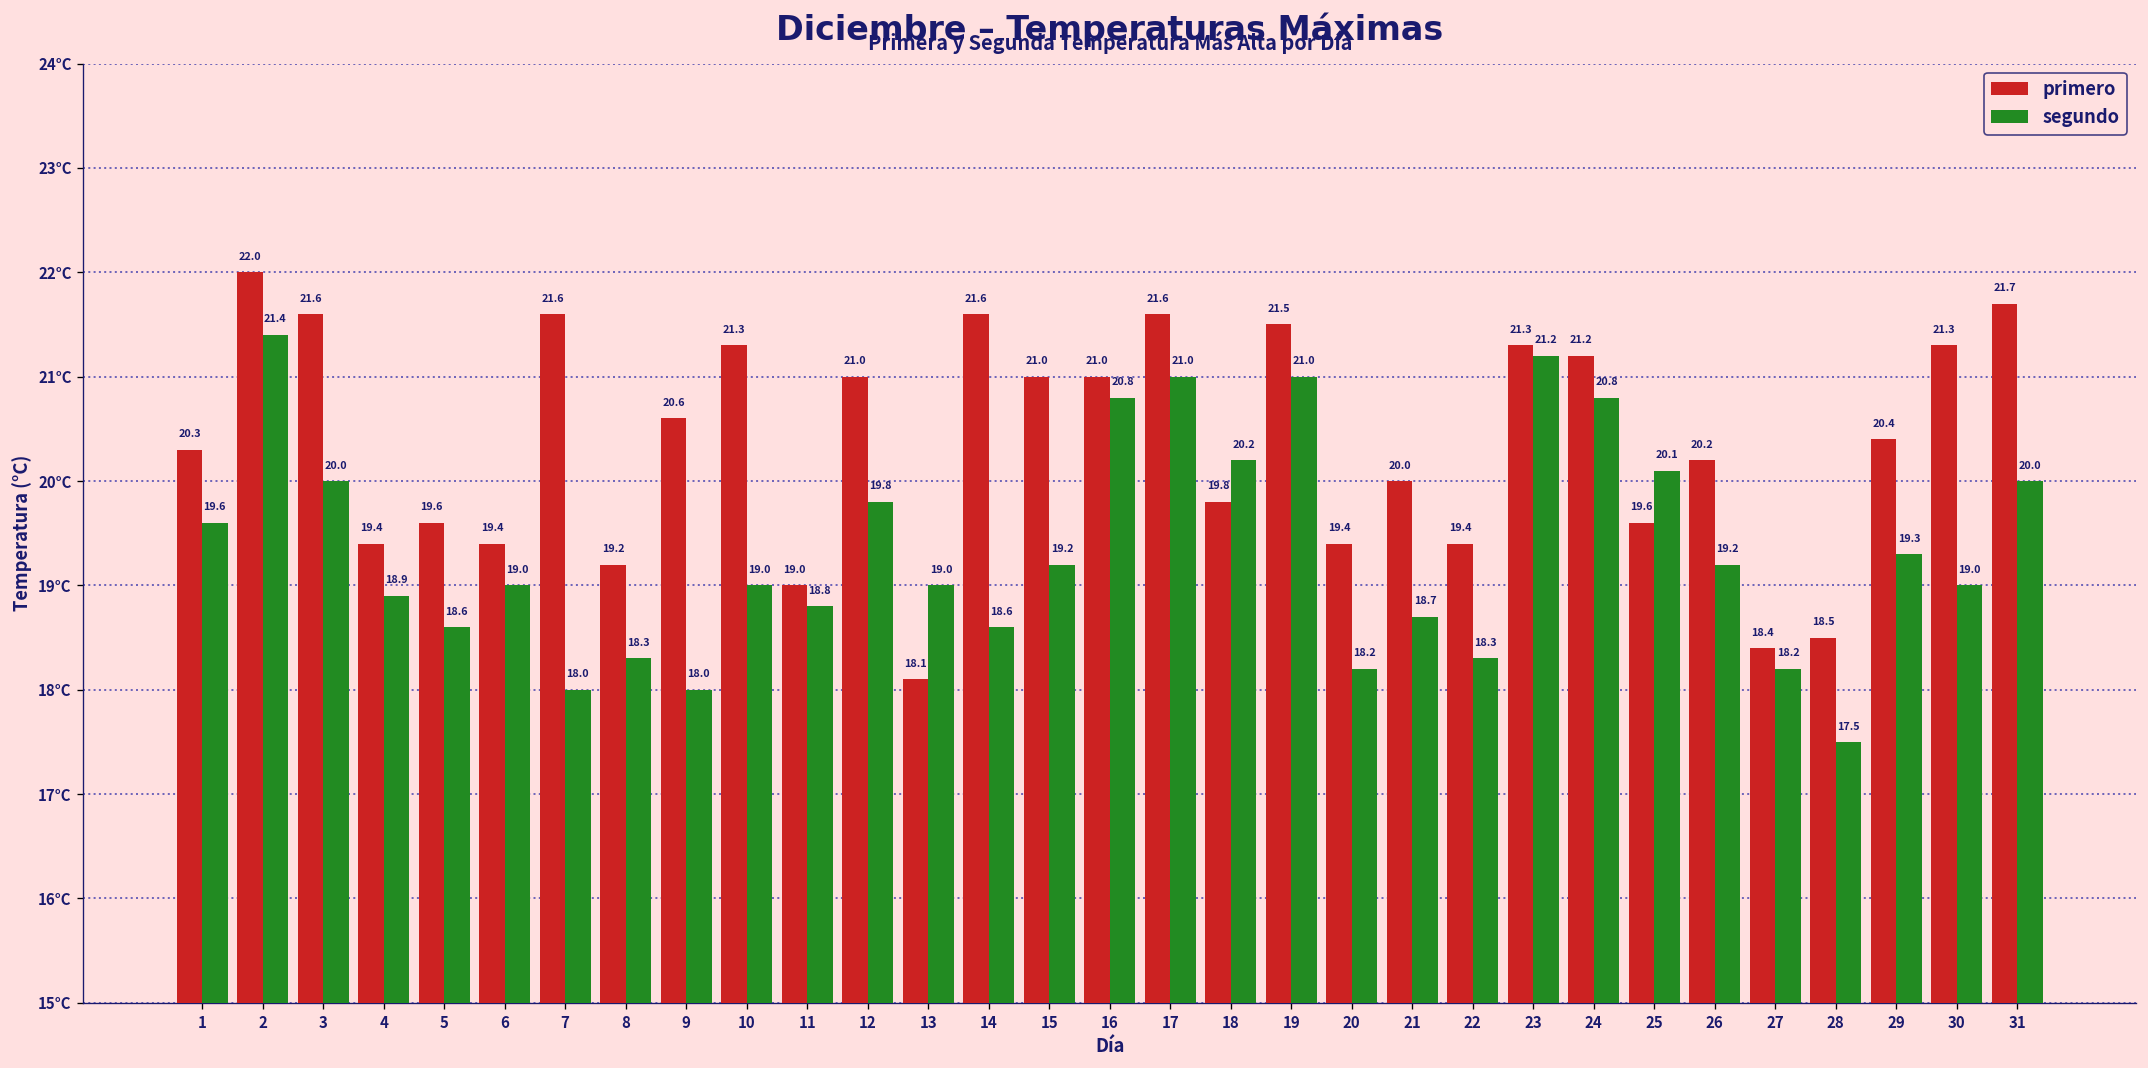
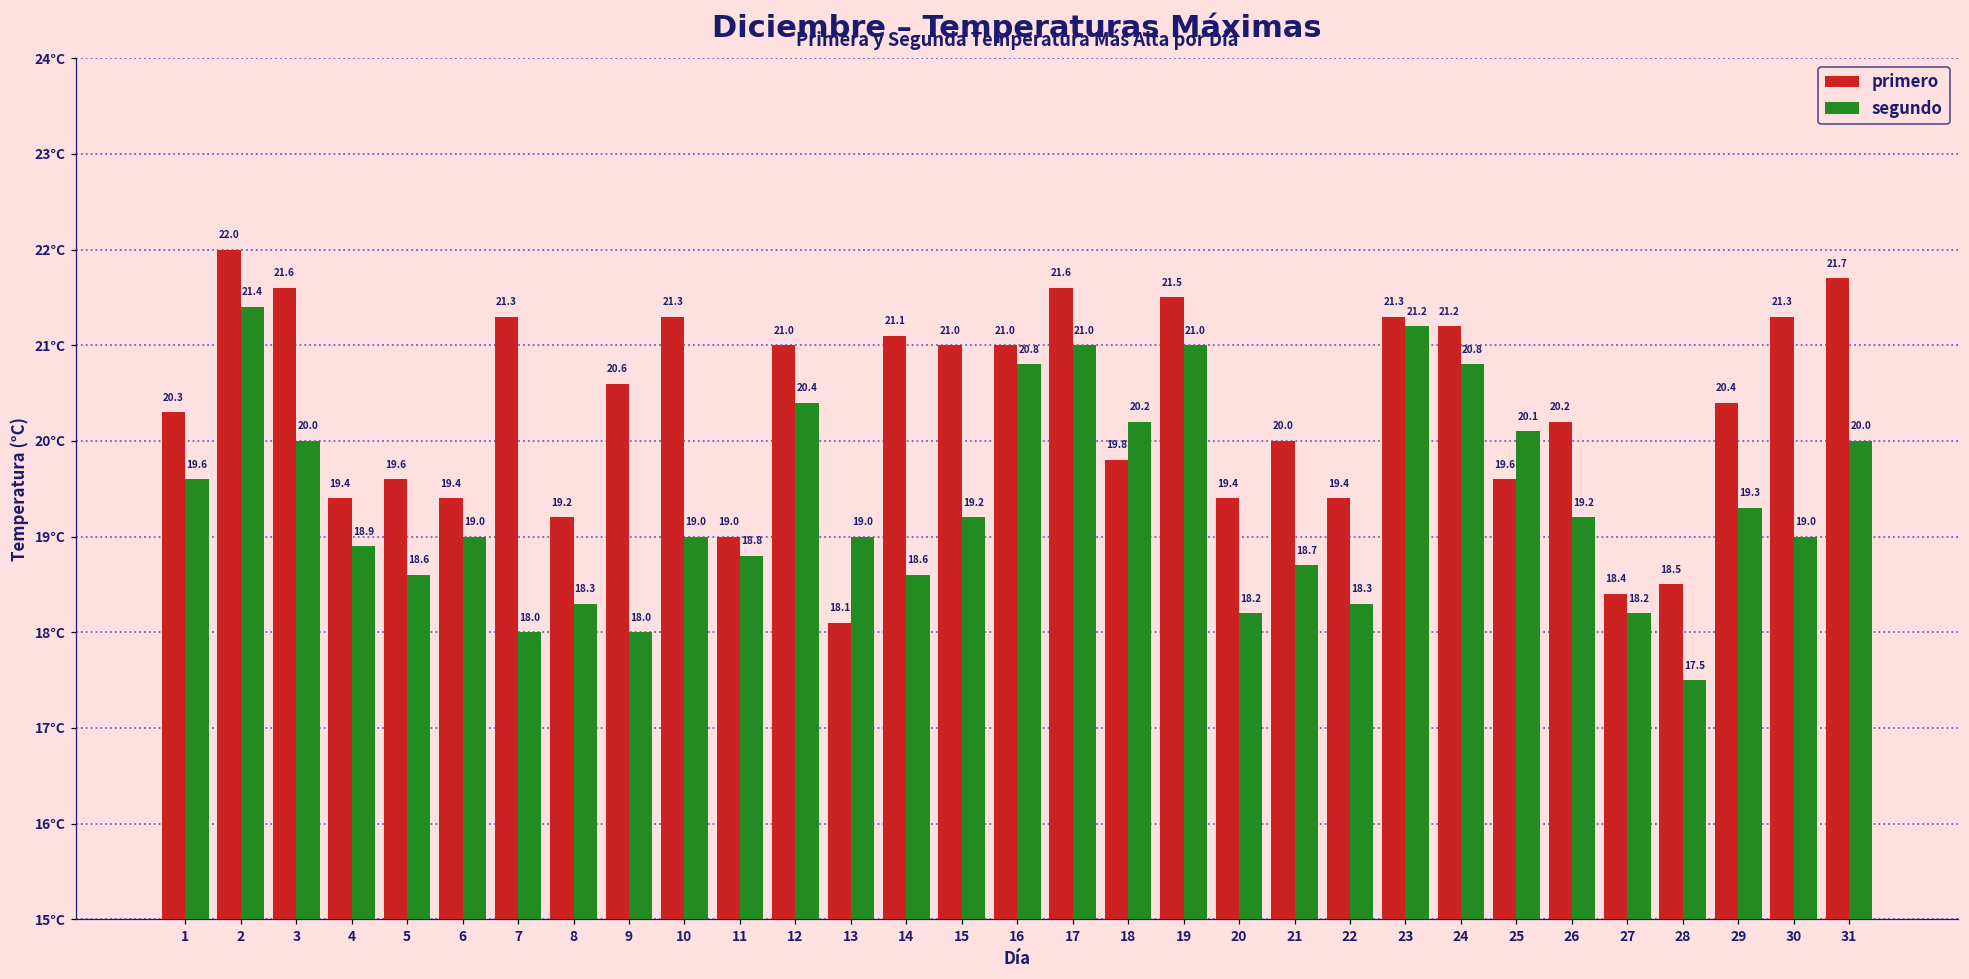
  {
    "primero": {
      "1": 20.3,
      "2": 22.0,
      "3": 21.6,
      "4": 19.4,
      "5": 19.6,
      "6": 19.4,
-     "7": 21.6,
+     "7": 21.3,
      "8": 19.2,
      "9": 20.6,
      "10": 21.3,
      "11": 19.0,
      "12": 21.0,
      "13": 18.1,
-     "14": 21.6,
+     "14": 21.1,
      "15": 21.0,
      "16": 21.0,
      "17": 21.6,
      "18": 19.8,
      "19": 21.5,
      "20": 19.4,
      "21": 20.0,
      "22": 19.4,
      "23": 21.3,
      "24": 21.2,
      "25": 19.6,
      "26": 20.2,
      "27": 18.4,
      "28": 18.5,
      "29": 20.4,
      "30": 21.3,
      "31": 21.7
    },
    "segundo": {
      "1": 19.6,
      "2": 21.4,
      "3": 20.0,
      "4": 18.9,
      "5": 18.6,
      "6": 19.0,
      "7": 18.0,
      "8": 18.3,
      "9": 18.0,
      "10": 19.0,
      "11": 18.8,
-     "12": 19.8,
+     "12": 20.4,
      "13": 19.0,
      "14": 18.6,
      "15": 19.2,
      "16": 20.8,
      "17": 21.0,
      "18": 20.2,
      "19": 21.0,
      "20": 18.2,
      "21": 18.7,
      "22": 18.3,
      "23": 21.2,
      "24": 20.8,
      "25": 20.1,
      "26": 19.2,
      "27": 18.2,
      "28": 17.5,
      "29": 19.3,
      "30": 19.0,
      "31": 20.0
    }
  }
